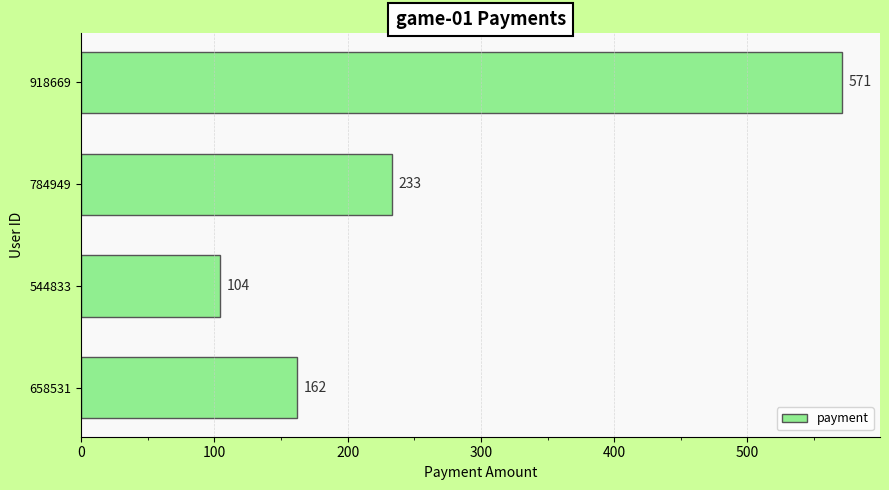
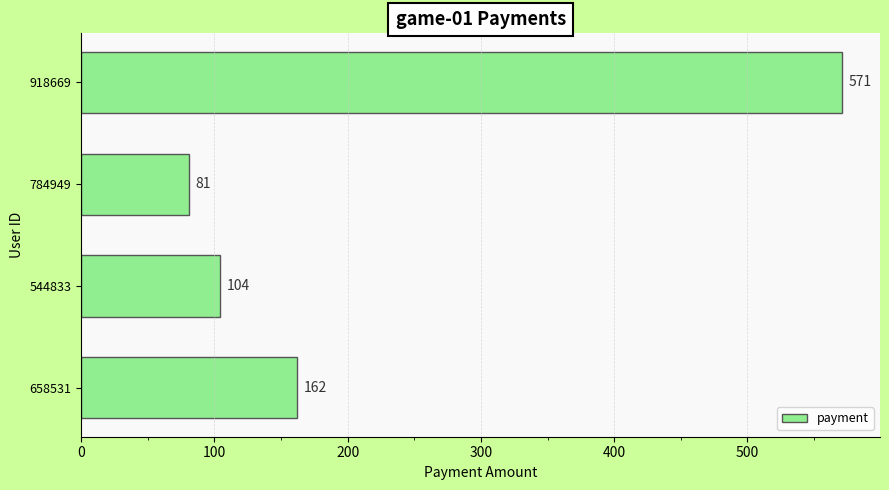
  {
    "918669": 571,
-   "784949": 233,
+   "784949": 81,
    "544833": 104,
    "658531": 162
  }
